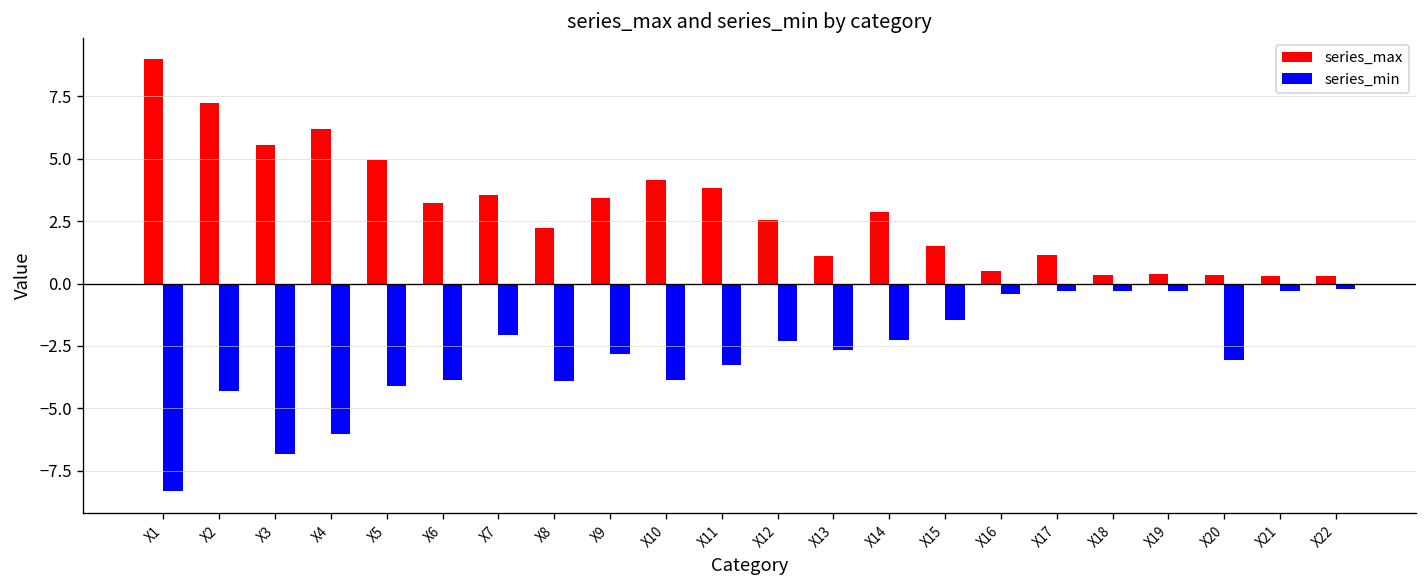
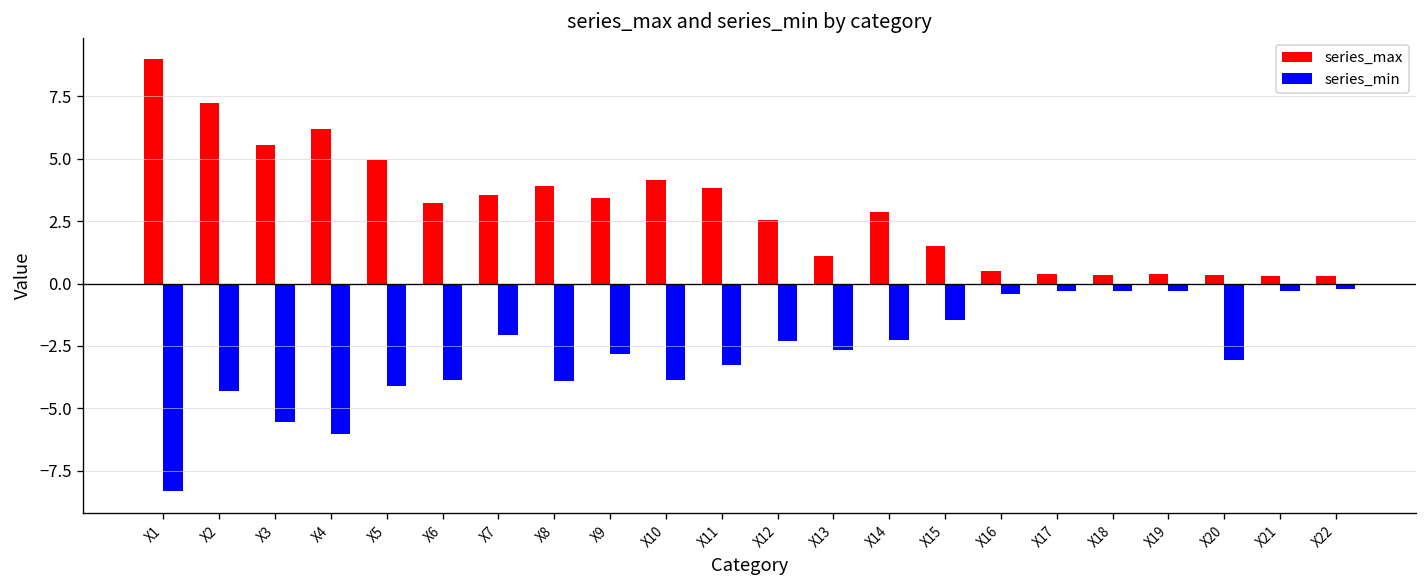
  {
    "series_max": {
      "X1": 9.0,
      "X2": 7.2,
      "X3": 5.6,
      "X4": 6.2,
      "X5": 4.9,
      "X6": 3.2,
      "X7": 3.6,
-     "X8": 2.2,
+     "X8": 3.9,
      "X9": 3.4,
      "X10": 4.2,
      "X11": 3.8,
      "X12": 2.6,
      "X13": 1.1,
      "X14": 2.8,
      "X15": 1.5,
      "X16": 0.5,
-     "X17": 1.1,
+     "X17": 0.4,
      "X18": 0.3,
      "X19": 0.4,
      "X20": 0.3,
      "X21": 0.3,
      "X22": 0.3
    },
    "series_min": {
      "X1": -8.3,
      "X2": -4.3,
-     "X3": -6.8,
+     "X3": -5.5,
      "X4": -6.0,
      "X5": -4.1,
      "X6": -3.9,
      "X7": -2.0,
      "X8": -3.9,
      "X9": -2.8,
      "X10": -3.9,
      "X11": -3.3,
      "X12": -2.3,
      "X13": -2.6,
      "X14": -2.3,
      "X15": -1.5,
      "X16": -0.4,
      "X17": -0.3,
      "X18": -0.3,
      "X19": -0.3,
      "X20": -3.1,
      "X21": -0.3,
      "X22": -0.2
    }
  }
